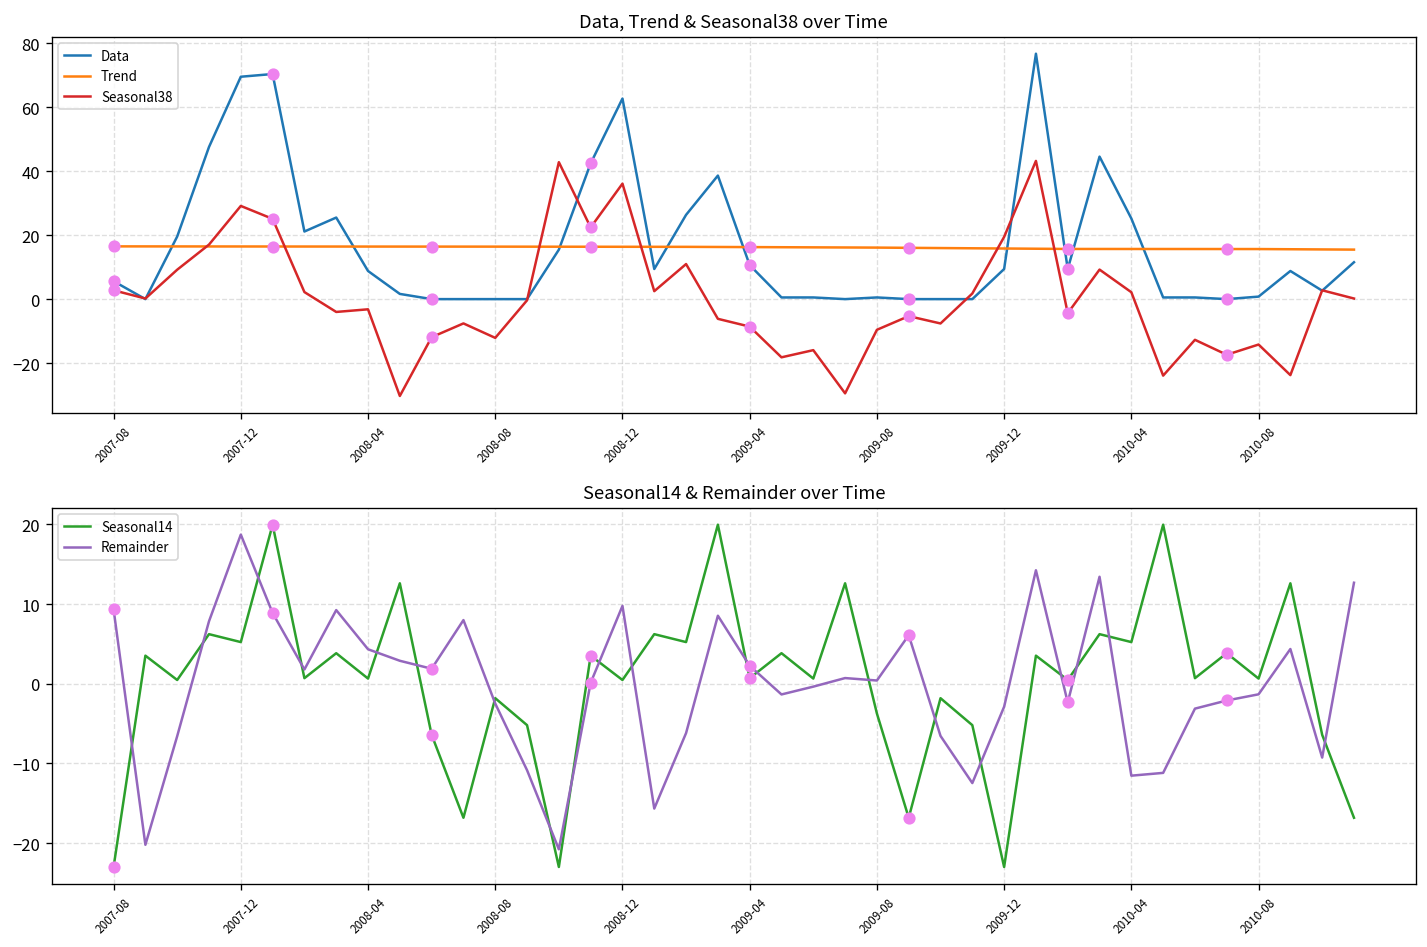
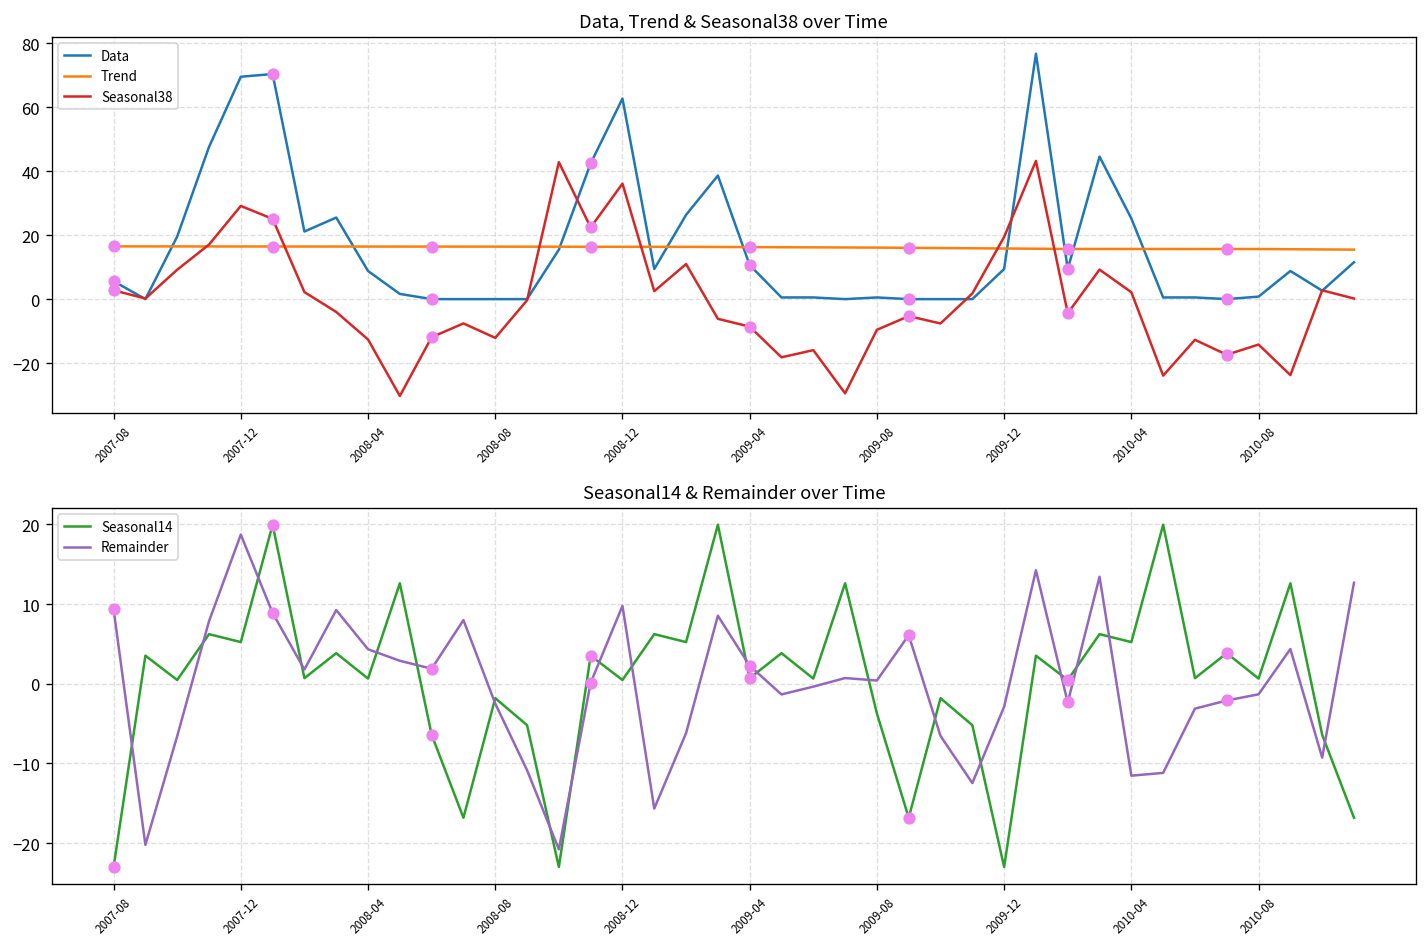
  {
    "Data, Trend & Seasonal38 over Time": {
      "Data": {
        "2007-12": 70,
        "2008-04": 9,
        "2008-08": 0,
        "2008-12": 63,
        "2009-08": 1,
        "2009-12": 9,
        "2010-04": 25,
        "2010-08": 1
      },
      "Trend": {
        "2007-12": 16,
        "2008-04": 16,
        "2008-08": 16,
        "2008-12": 16,
        "2009-08": 16,
        "2009-12": 16,
        "2010-04": 16,
        "2010-08": 16
      },
      "Seasonal38": {
        "2007-12": 29,
-       "2008-04": -3,
+       "2008-04": -13,
        "2008-08": -12,
        "2008-12": 36,
        "2009-08": -10,
        "2009-12": 19,
        "2010-04": 2,
        "2010-08": -14
      }
    },
    "Seasonal14 & Remainder over Time": {
      "Seasonal14": {
        "2007-12": 5,
        "2008-04": 1,
        "2008-08": -2,
        "2008-12": 0,
        "2009-08": -4,
        "2009-12": -23,
        "2010-04": 5,
        "2010-08": 1
      },
      "Remainder": {
        "2007-12": 19,
        "2008-04": 4,
        "2008-08": -2,
        "2008-12": 10,
        "2009-08": 0,
        "2009-12": -3,
        "2010-04": -12,
        "2010-08": -1
      }
    }
  }
